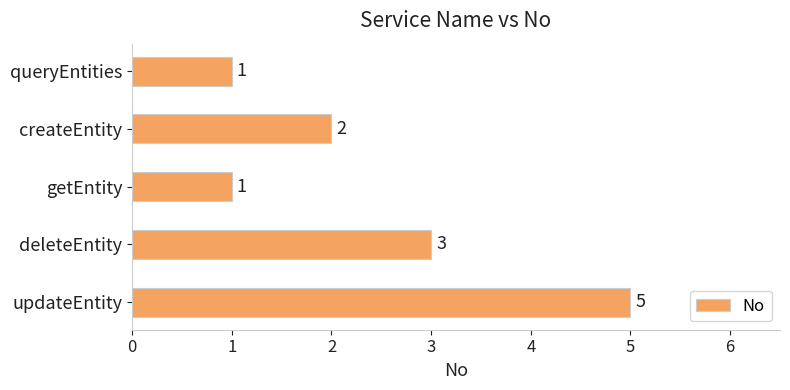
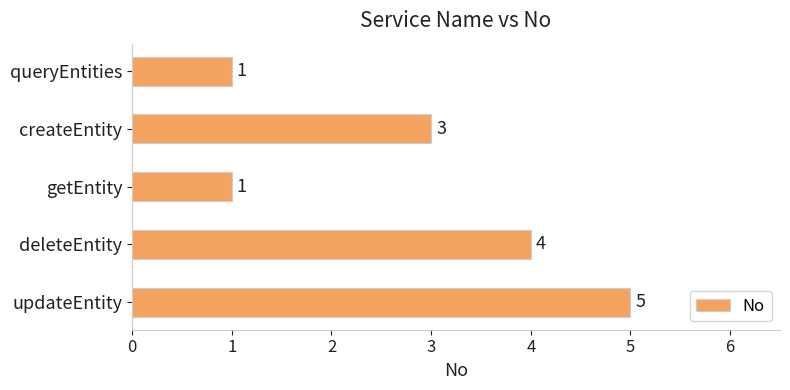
  {
    "queryEntities": 1,
-   "createEntity": 2,
+   "createEntity": 3,
    "getEntity": 1,
-   "deleteEntity": 3,
+   "deleteEntity": 4,
    "updateEntity": 5
  }
